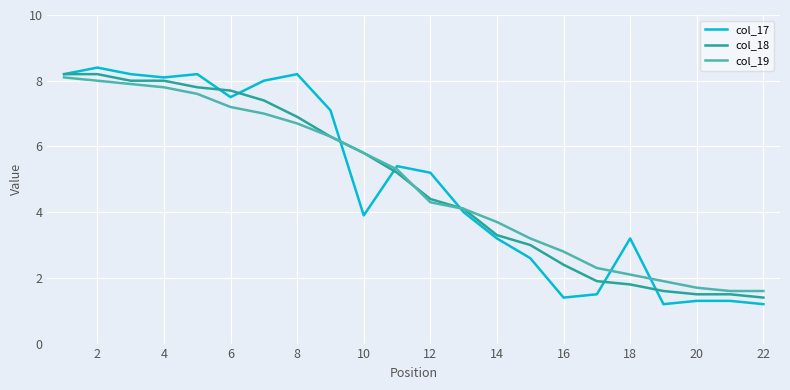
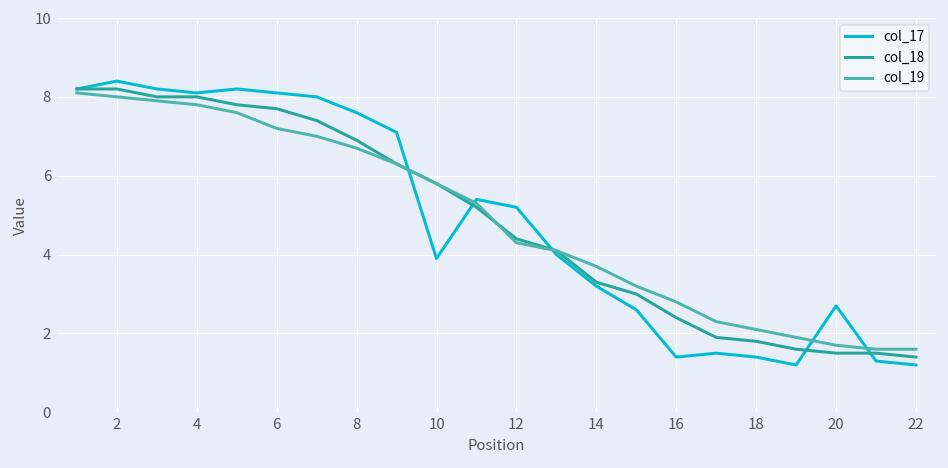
  {
    "col_17": {
      "2": 8.4,
      "4": 8.1,
-     "6": 7.5,
-     "8": 8.2,
+     "6": 8.1,
+     "8": 7.6,
      "10": 3.9,
      "12": 5.2,
      "14": 3.2,
      "16": 1.4,
-     "18": 3.2,
-     "20": 1.3,
+     "18": 1.4,
+     "20": 2.7,
      "22": 1.2
    }
  }
